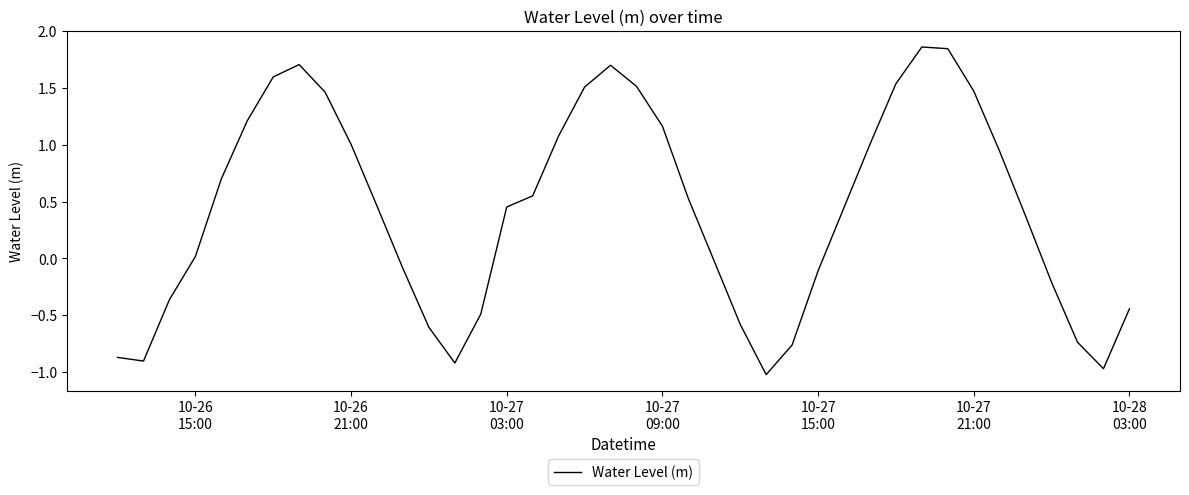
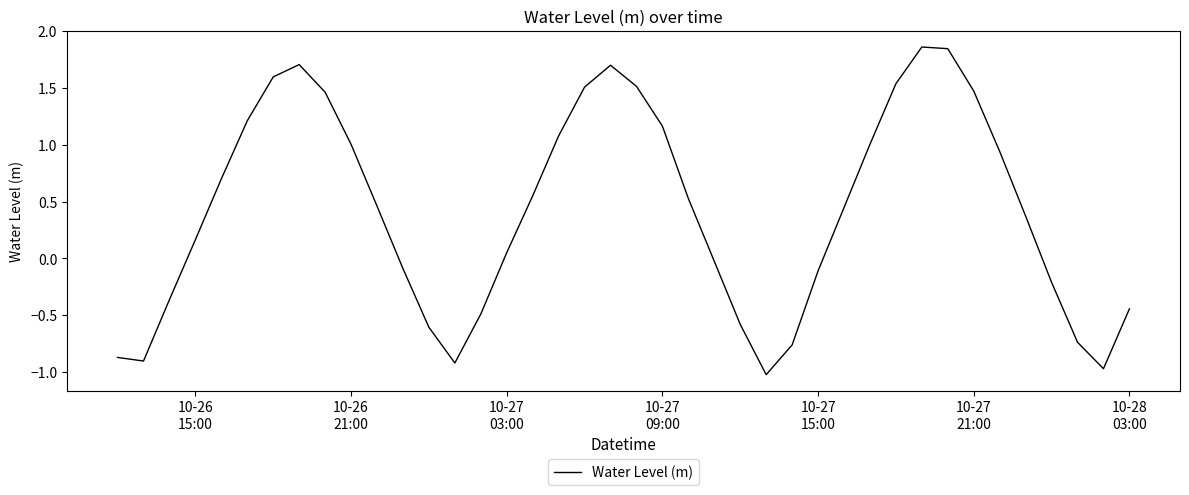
  {
-   "10-26 15:00": 0.02,
+   "10-26 15:00": 0.16,
    "10-26 21:00": 1.00,
-   "10-27 03:00": 0.45,
+   "10-27 03:00": 0.05,
    "10-27 09:00": 1.16,
    "10-27 15:00": -0.11,
    "10-27 21:00": 1.47,
    "10-28 03:00": -0.44
  }
